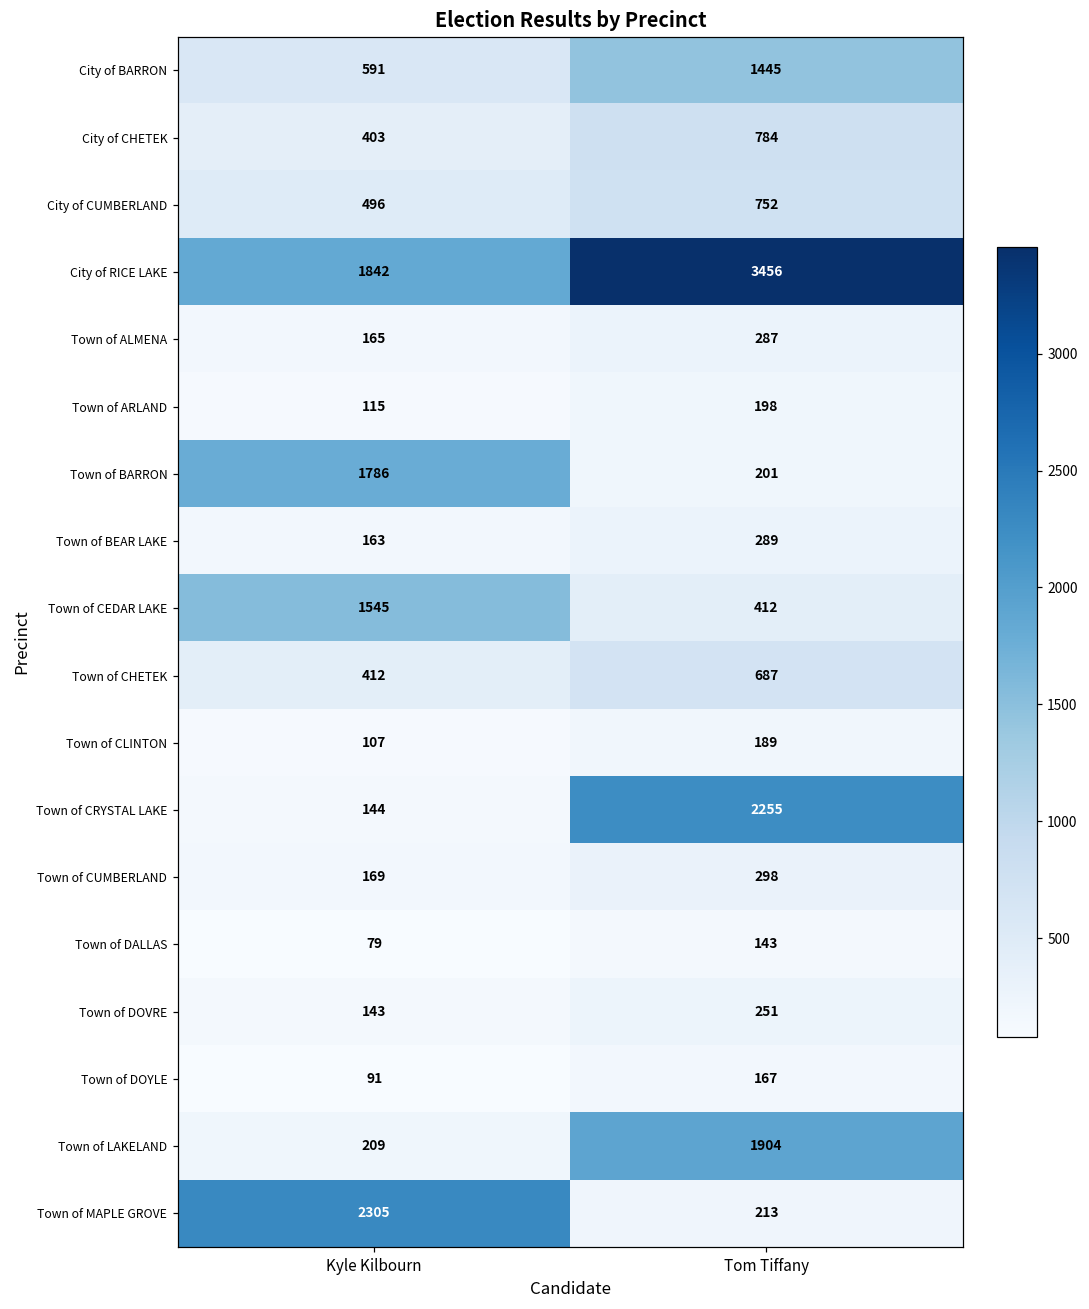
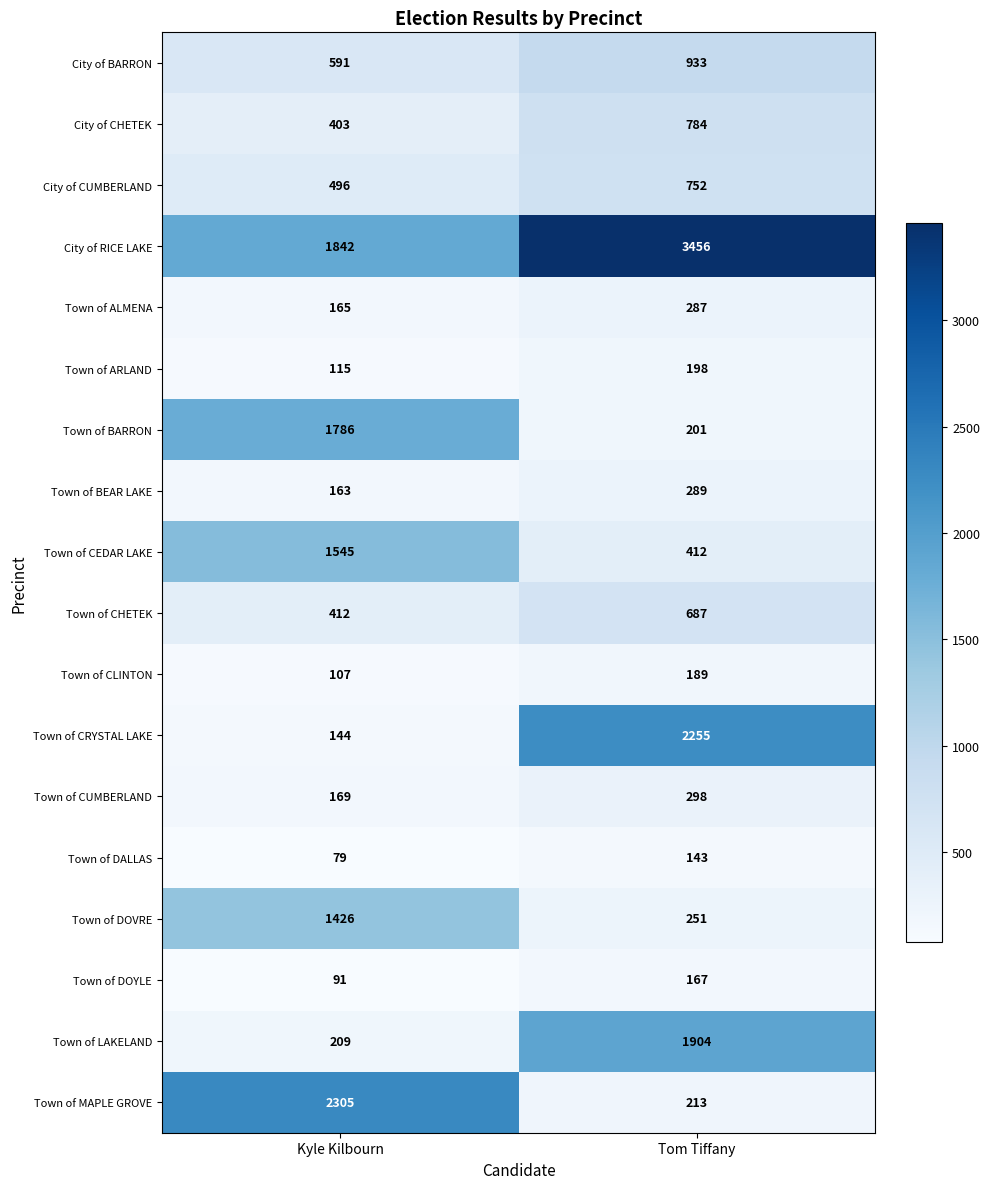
  {
    "City of BARRON": {
      "Kyle Kilbourn": 591,
-     "Tom Tiffany": 1445
+     "Tom Tiffany": 933
    },
    "City of CHETEK": {
      "Kyle Kilbourn": 403,
      "Tom Tiffany": 784
    },
    "City of CUMBERLAND": {
      "Kyle Kilbourn": 496,
      "Tom Tiffany": 752
    },
    "City of RICE LAKE": {
      "Kyle Kilbourn": 1842,
      "Tom Tiffany": 3456
    },
    "Town of ALMENA": {
      "Kyle Kilbourn": 165,
      "Tom Tiffany": 287
    },
    "Town of ARLAND": {
      "Kyle Kilbourn": 115,
      "Tom Tiffany": 198
    },
    "Town of BARRON": {
      "Kyle Kilbourn": 1786,
      "Tom Tiffany": 201
    },
    "Town of BEAR LAKE": {
      "Kyle Kilbourn": 163,
      "Tom Tiffany": 289
    },
    "Town of CEDAR LAKE": {
      "Kyle Kilbourn": 1545,
      "Tom Tiffany": 412
    },
    "Town of CHETEK": {
      "Kyle Kilbourn": 412,
      "Tom Tiffany": 687
    },
    "Town of CLINTON": {
      "Kyle Kilbourn": 107,
      "Tom Tiffany": 189
    },
    "Town of CRYSTAL LAKE": {
      "Kyle Kilbourn": 144,
      "Tom Tiffany": 2255
    },
    "Town of CUMBERLAND": {
      "Kyle Kilbourn": 169,
      "Tom Tiffany": 298
    },
    "Town of DALLAS": {
      "Kyle Kilbourn": 79,
      "Tom Tiffany": 143
    },
    "Town of DOVRE": {
-     "Kyle Kilbourn": 143,
+     "Kyle Kilbourn": 1426,
      "Tom Tiffany": 251
    },
    "Town of DOYLE": {
      "Kyle Kilbourn": 91,
      "Tom Tiffany": 167
    },
    "Town of LAKELAND": {
      "Kyle Kilbourn": 209,
      "Tom Tiffany": 1904
    },
    "Town of MAPLE GROVE": {
      "Kyle Kilbourn": 2305,
      "Tom Tiffany": 213
    }
  }
